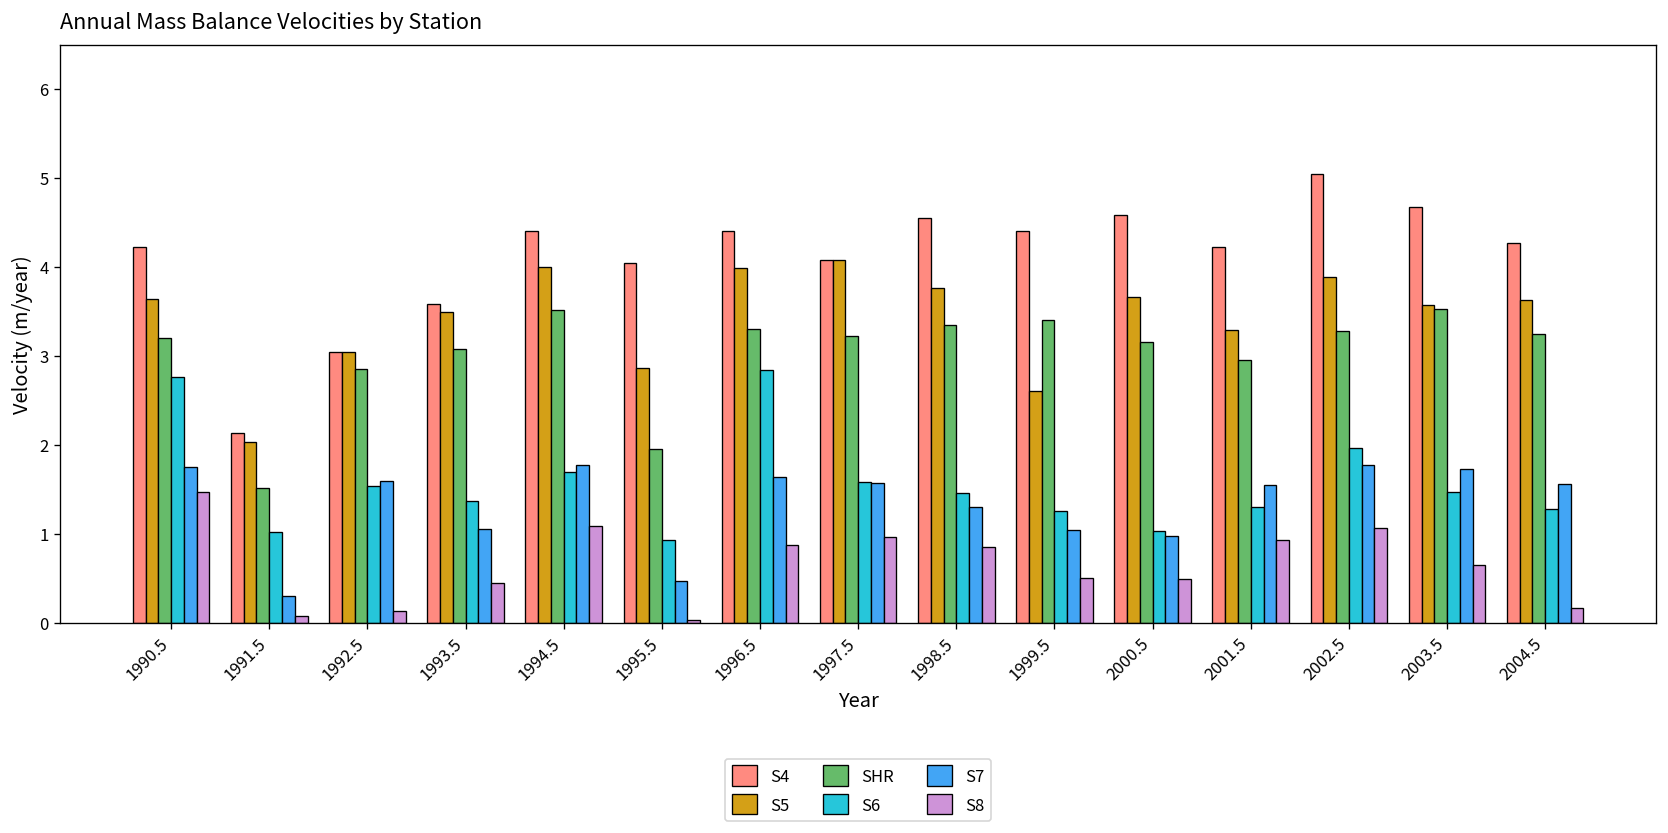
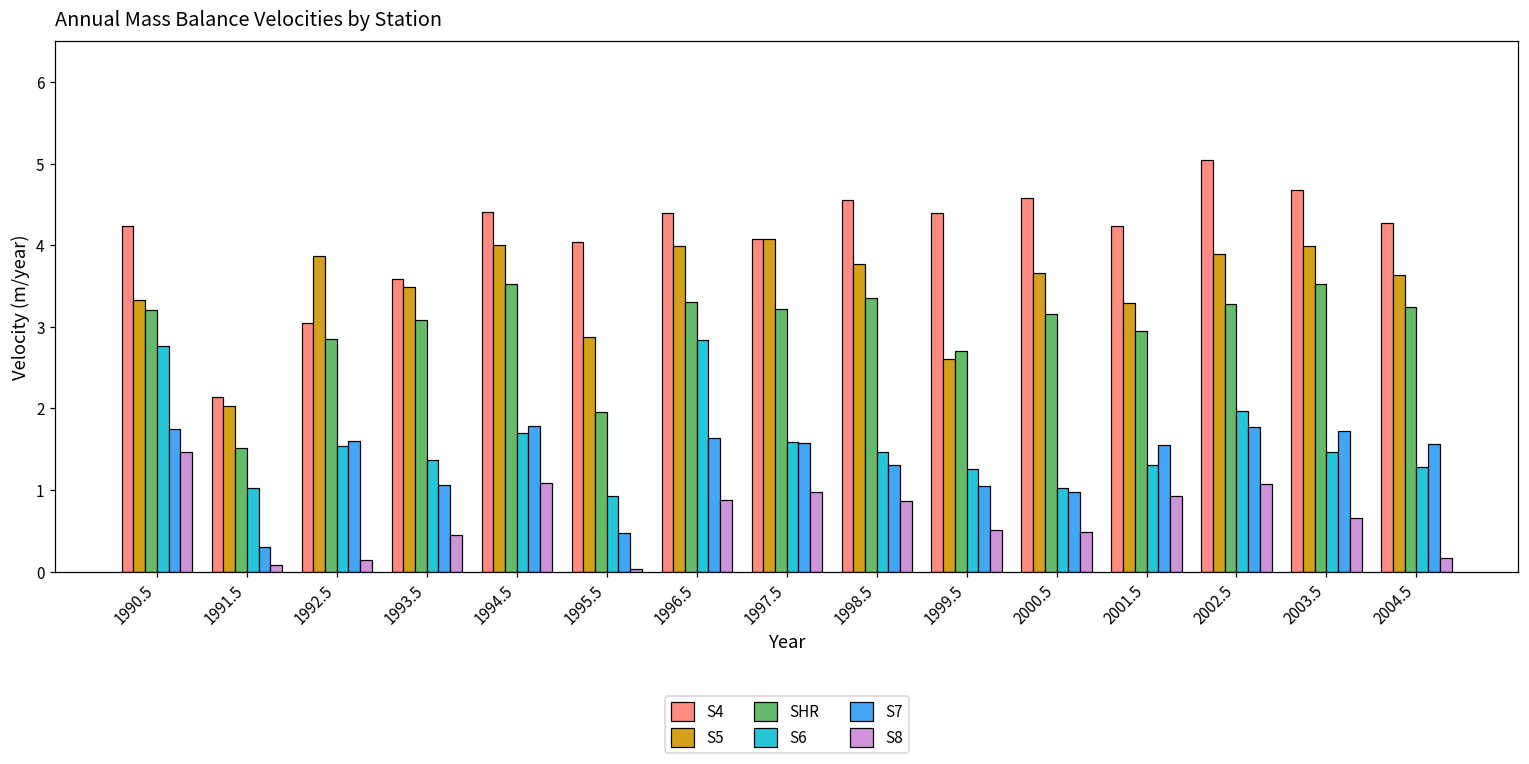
  {
    "S4": {
      "1990.5": 4.2,
      "1991.5": 2.1,
      "1992.5": 3.1,
      "1993.5": 3.6,
      "1994.5": 4.4,
      "1995.5": 4.0,
      "1996.5": 4.4,
      "1997.5": 4.1,
      "1998.5": 4.6,
      "1999.5": 4.4,
      "2000.5": 4.6,
      "2001.5": 4.2,
      "2002.5": 5.0,
      "2003.5": 4.7,
      "2004.5": 4.3
    },
    "S5": {
-     "1990.5": 3.6,
+     "1990.5": 3.3,
      "1991.5": 2.0,
-     "1992.5": 3.0,
+     "1992.5": 3.9,
      "1993.5": 3.5,
      "1994.5": 4.0,
      "1995.5": 2.9,
      "1996.5": 4.0,
      "1997.5": 4.1,
      "1998.5": 3.8,
      "1999.5": 2.6,
      "2000.5": 3.7,
      "2001.5": 3.3,
      "2002.5": 3.9,
-     "2003.5": 3.6,
+     "2003.5": 4.0,
      "2004.5": 3.6
    },
    "SHR": {
      "1990.5": 3.2,
      "1991.5": 1.5,
      "1992.5": 2.9,
      "1993.5": 3.1,
      "1994.5": 3.5,
      "1995.5": 2.0,
      "1996.5": 3.3,
      "1997.5": 3.2,
      "1998.5": 3.4,
-     "1999.5": 3.4,
+     "1999.5": 2.7,
      "2000.5": 3.2,
      "2001.5": 3.0,
      "2002.5": 3.3,
      "2003.5": 3.5,
      "2004.5": 3.2
    },
    "S8": {
      "1990.5": 1.5,
      "1991.5": 0.1,
      "1992.5": 0.1,
      "1993.5": 0.5,
      "1994.5": 1.1,
      "1996.5": 0.9,
      "1997.5": 1.0,
      "1998.5": 0.9,
      "1999.5": 0.5,
      "2000.5": 0.5,
      "2001.5": 0.9,
      "2002.5": 1.1,
      "2003.5": 0.7,
      "2004.5": 0.2
    }
  }
